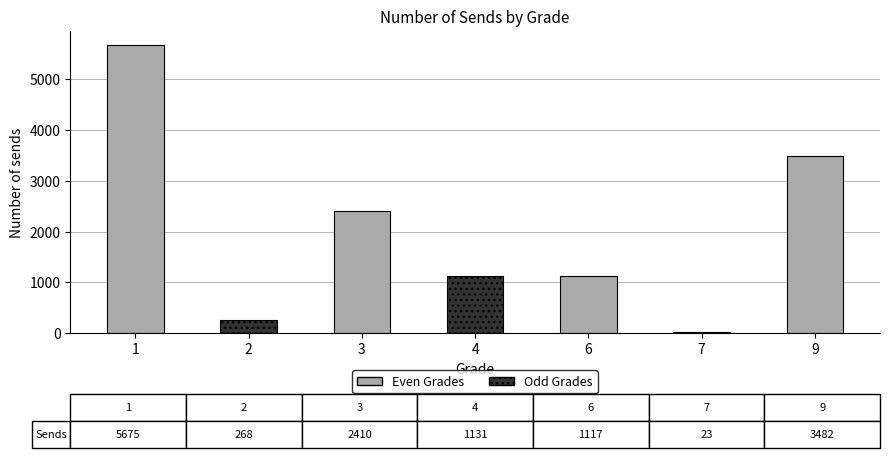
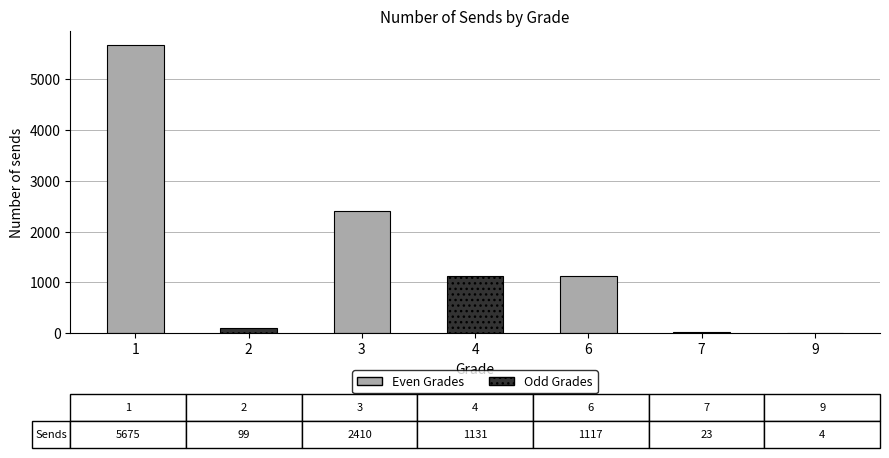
  {
-   "2": 268,
-   "9": 3482
+   "2": 99,
+   "9": 4
  }
